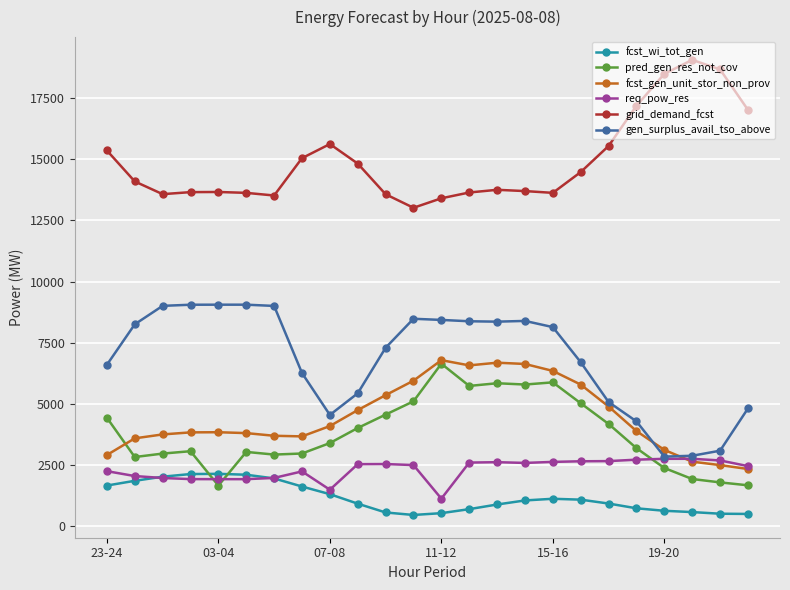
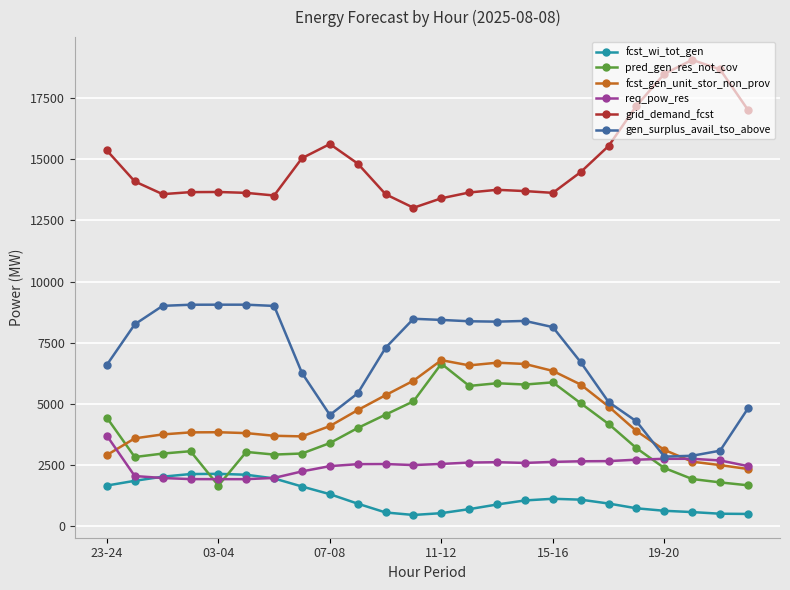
  {
    "pred_gen_res_not_cov": {
      "23-24": 4400,
      "03-04": 1700,
      "07-08": 3400,
      "11-12": 6600,
      "15-16": 5900,
      "19-20": 2400
    },
    "fcst_gen_unit_stor_non_prov": {
      "23-24": 2900,
      "03-04": 3800,
      "07-08": 4100,
      "11-12": 6800,
      "15-16": 6300,
      "19-20": 3100
    },
    "req_pow_res": {
-     "23-24": 2200,
+     "23-24": 3700,
      "03-04": 1900,
-     "07-08": 1500,
-     "11-12": 1100,
+     "07-08": 2500,
+     "11-12": 2500,
      "15-16": 2600
    },
    "grid_demand_fcst": {
      "23-24": 15400,
      "03-04": 13700,
      "07-08": 15600,
      "11-12": 13400,
      "15-16": 13600
    }
  }
